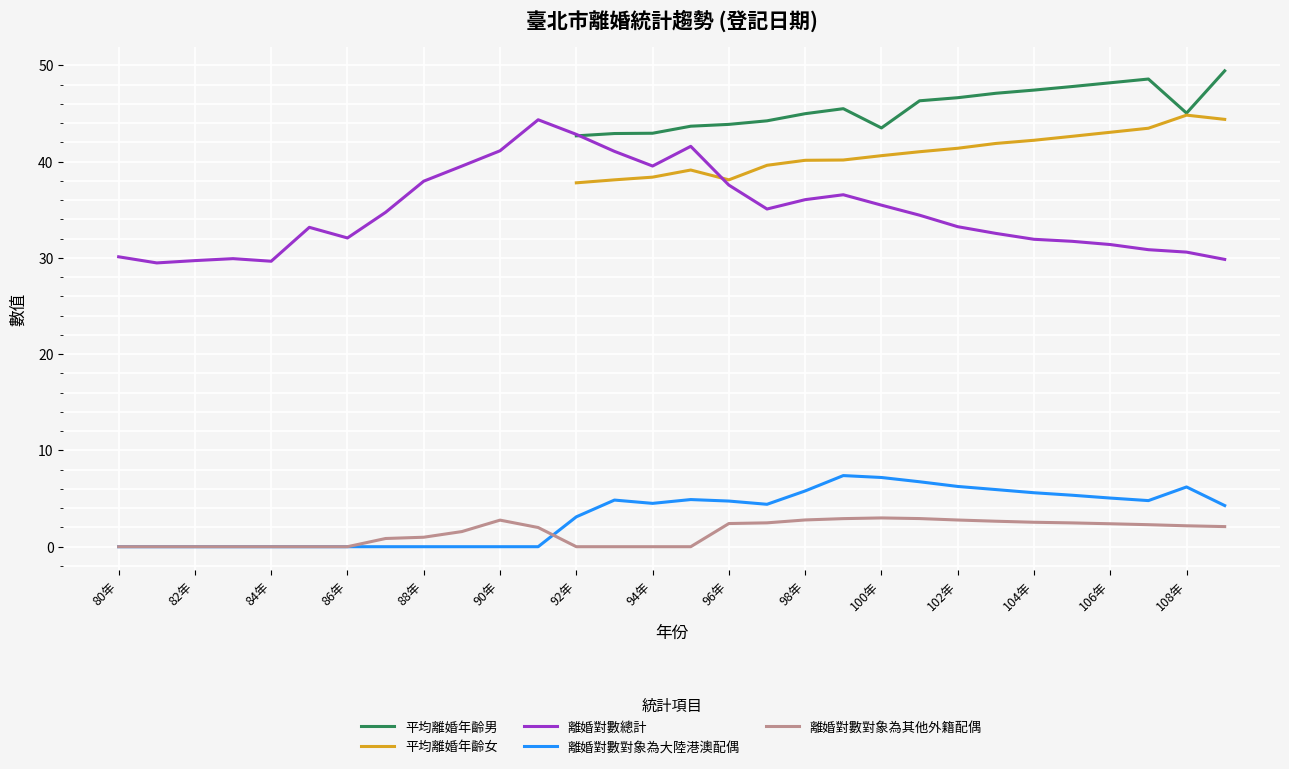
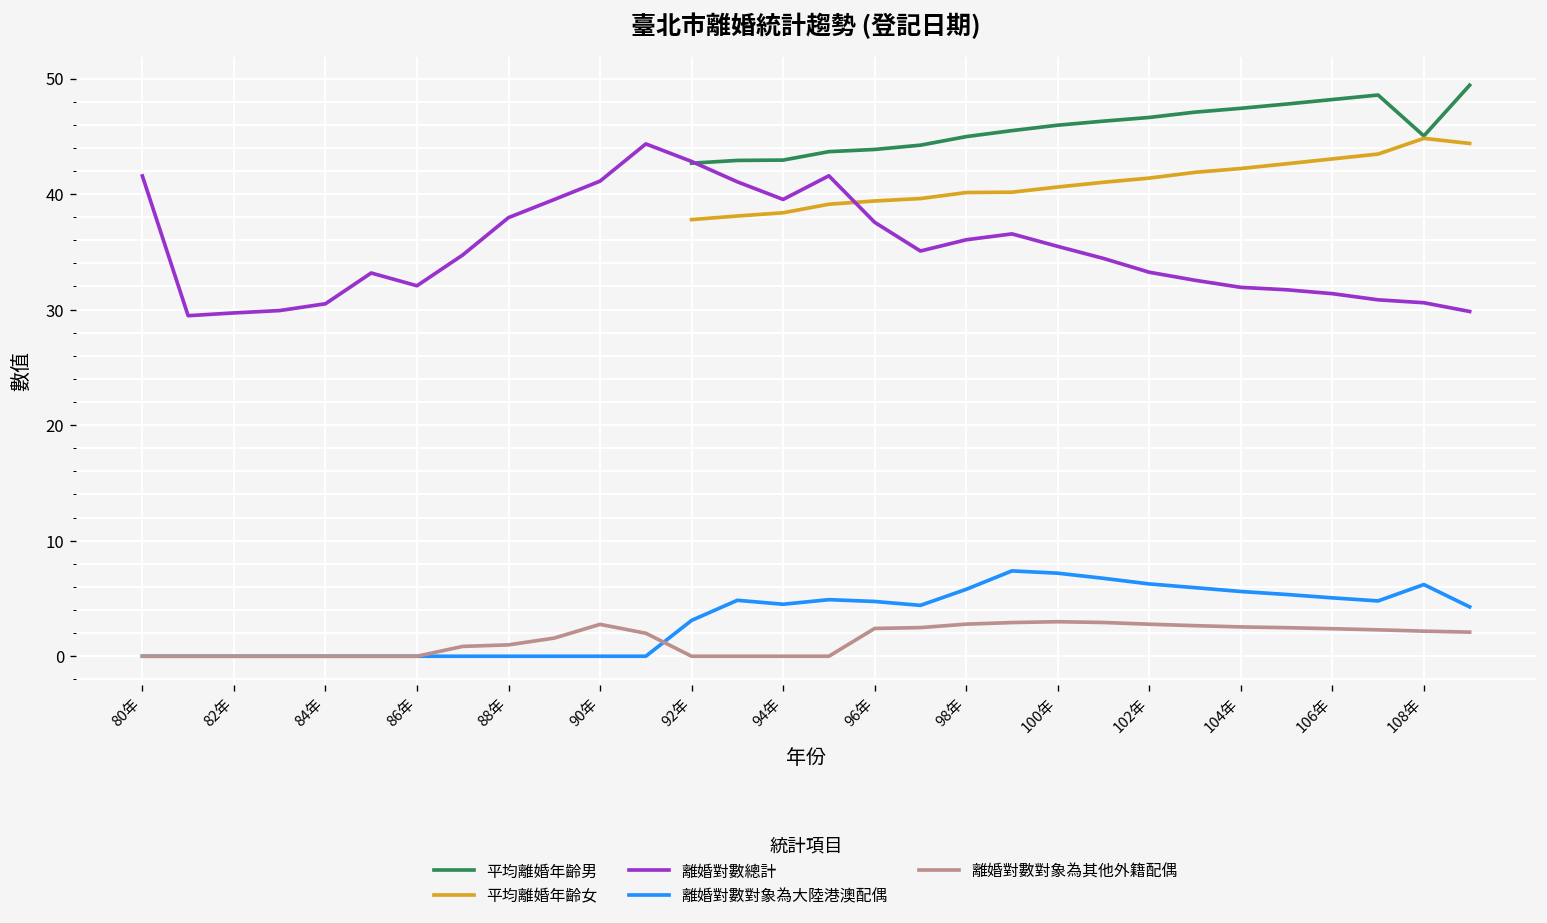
  {
    "平均離婚年齡男": {
      "94年": 43,
      "96年": 44,
      "98年": 45,
-     "100年": 43,
+     "100年": 46,
      "102年": 47,
      "104年": 47,
      "106年": 48
    },
    "平均離婚年齡女": {
      "92年": 38,
      "94年": 38,
-     "96年": 38,
+     "96年": 39,
      "98年": 40,
      "100年": 41,
      "102年": 41,
      "104年": 42,
      "106年": 43
    },
    "離婚對數總計": {
-     "80年": 30,
+     "80年": 42,
      "82年": 30,
-     "84年": 30,
+     "84年": 31,
      "86年": 32,
      "88年": 38,
      "90年": 41,
      "94年": 40,
      "96年": 38,
      "98年": 36,
      "100年": 35,
      "102年": 33,
      "104年": 32,
      "106年": 31,
      "108年": 31
    },
    "離婚對數對象為大陸港澳配偶": {
      "88年": 0,
      "90年": 0,
      "92年": 3,
      "94年": 5,
      "96年": 5,
      "98年": 6,
      "100年": 7,
      "102年": 6,
      "104年": 6,
      "106年": 5,
      "108年": 6
    },
    "離婚對數對象為其他外籍配偶": {
      "88年": 1,
      "90年": 3,
      "92年": 0,
      "94年": 0,
      "96年": 2,
      "98年": 3,
      "100年": 3,
      "102年": 3,
      "104年": 3,
      "106年": 2,
      "108年": 2
    }
  }
